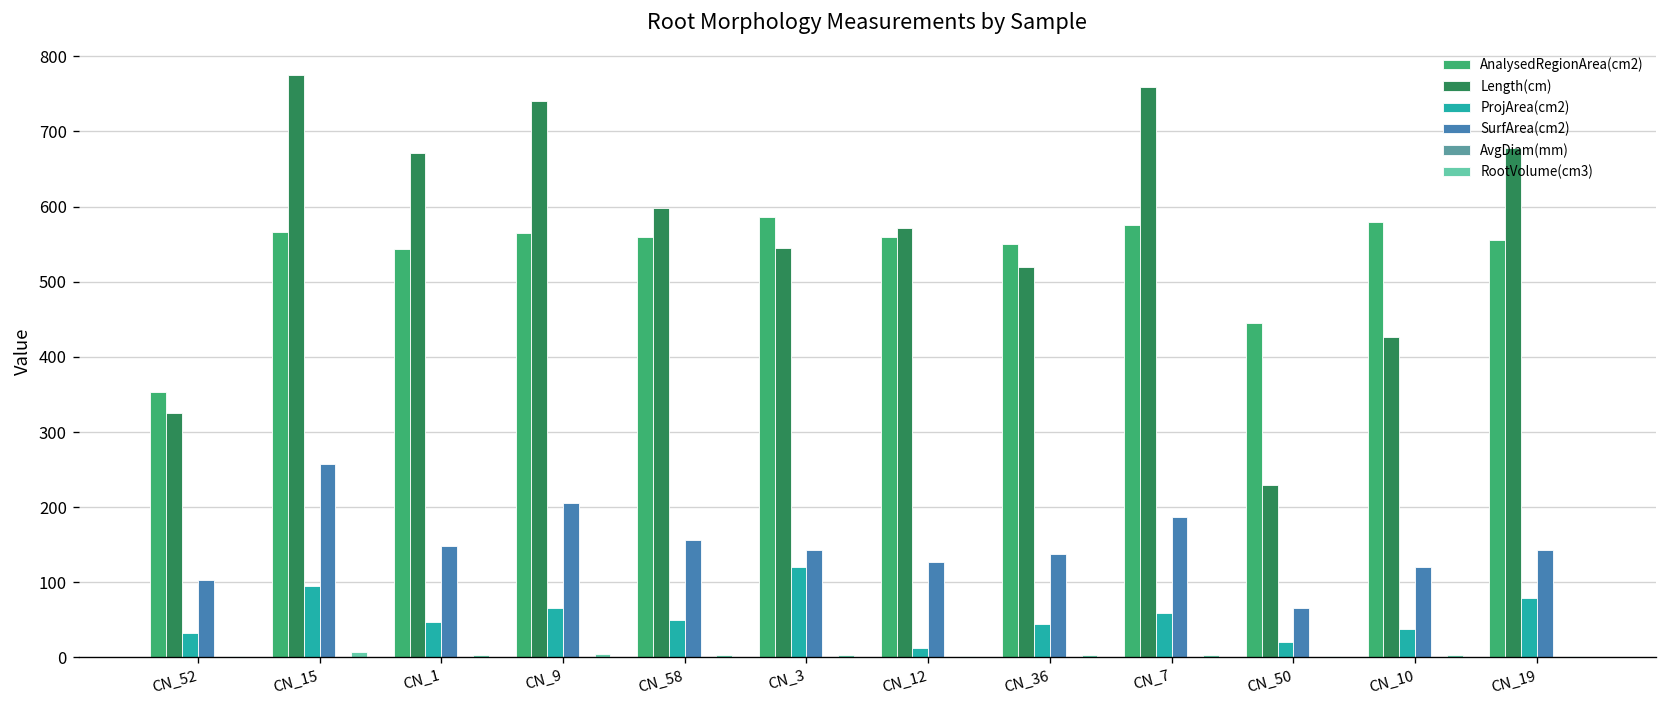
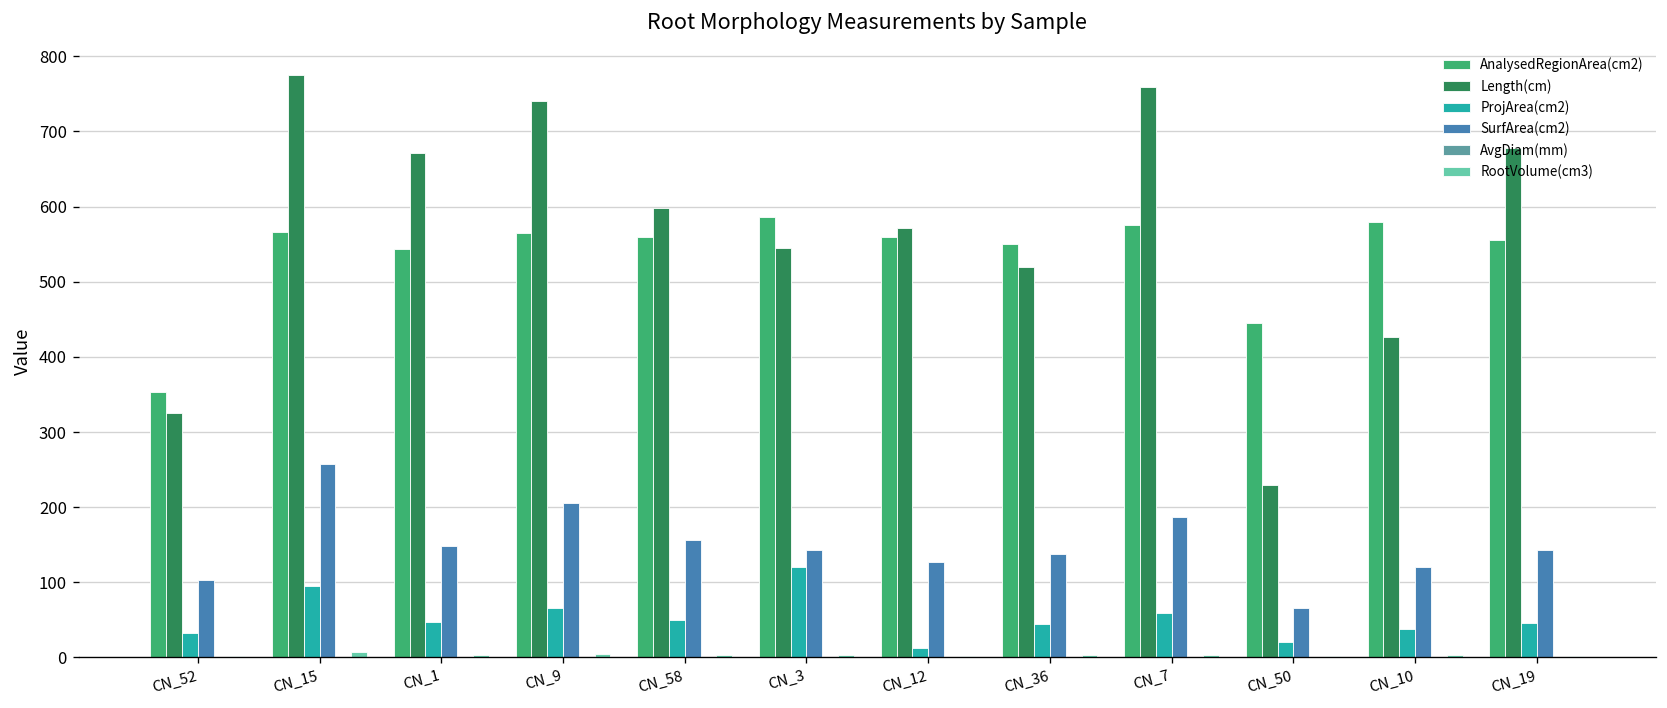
  {
    "ProjArea(cm2)": {
      "CN_52": 30,
      "CN_15": 100,
      "CN_1": 50,
      "CN_9": 70,
      "CN_58": 50,
      "CN_3": 120,
      "CN_12": 10,
      "CN_36": 40,
      "CN_7": 60,
      "CN_50": 20,
      "CN_10": 40,
-     "CN_19": 80
+     "CN_19": 50
    }
  }
